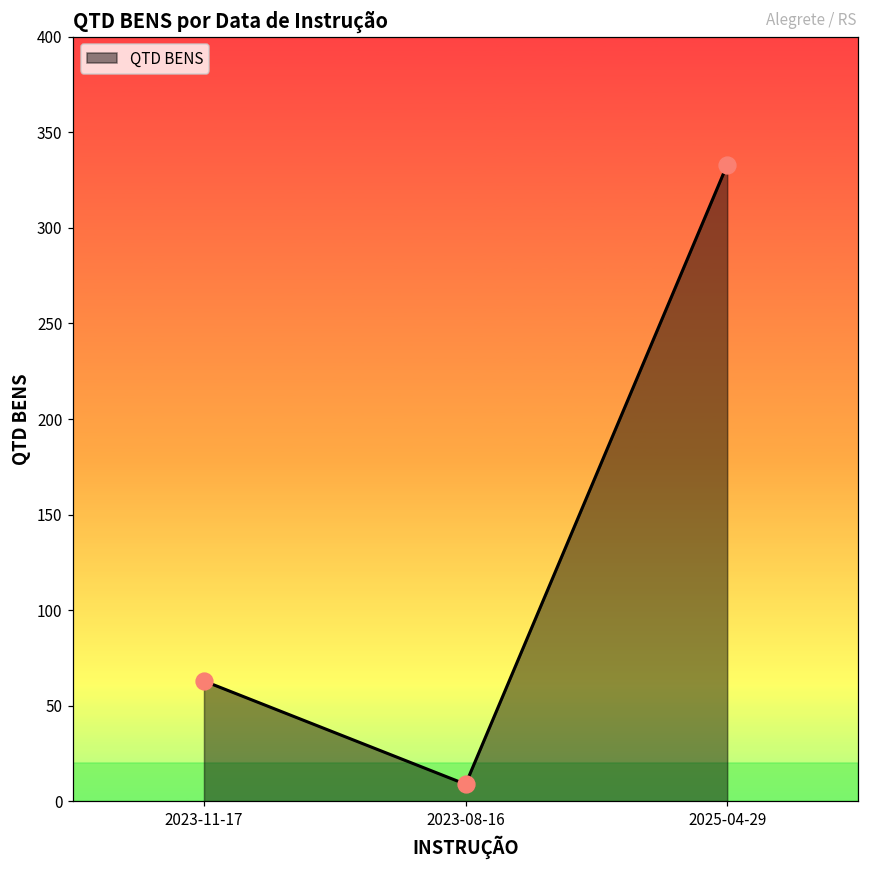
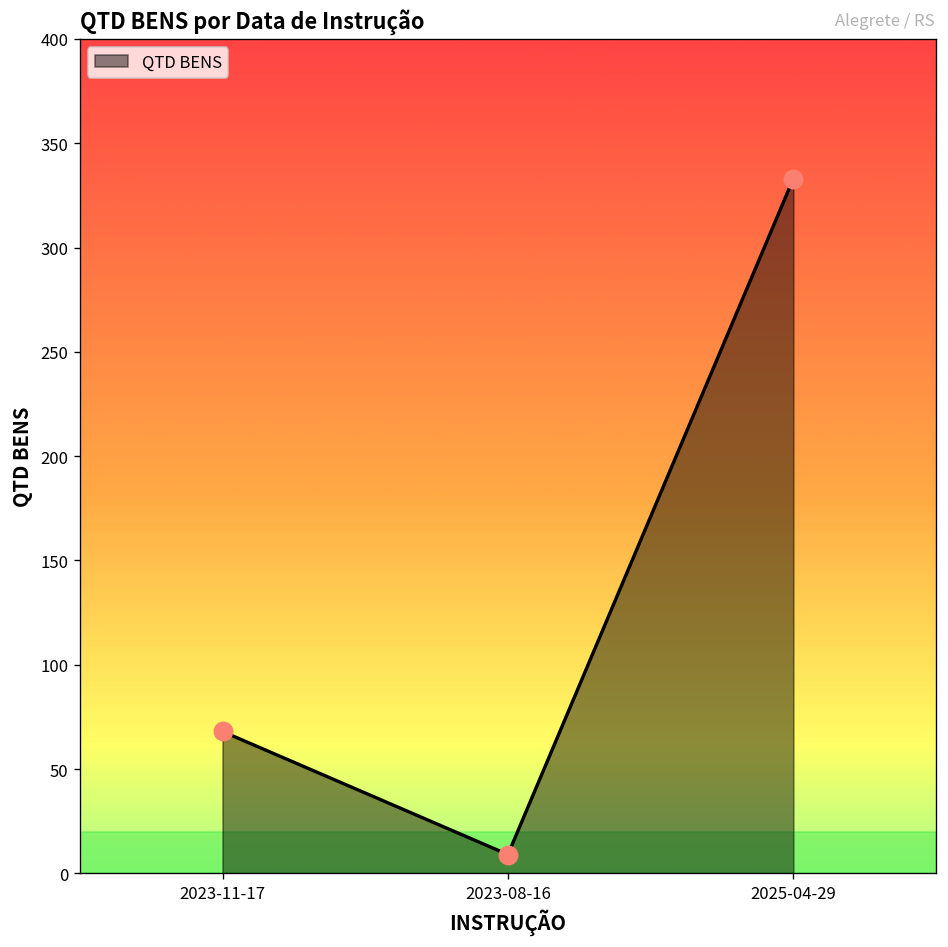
  {
-   "2023-11-17": 63,
+   "2023-11-17": 68,
    "2025-04-29": 333
  }
